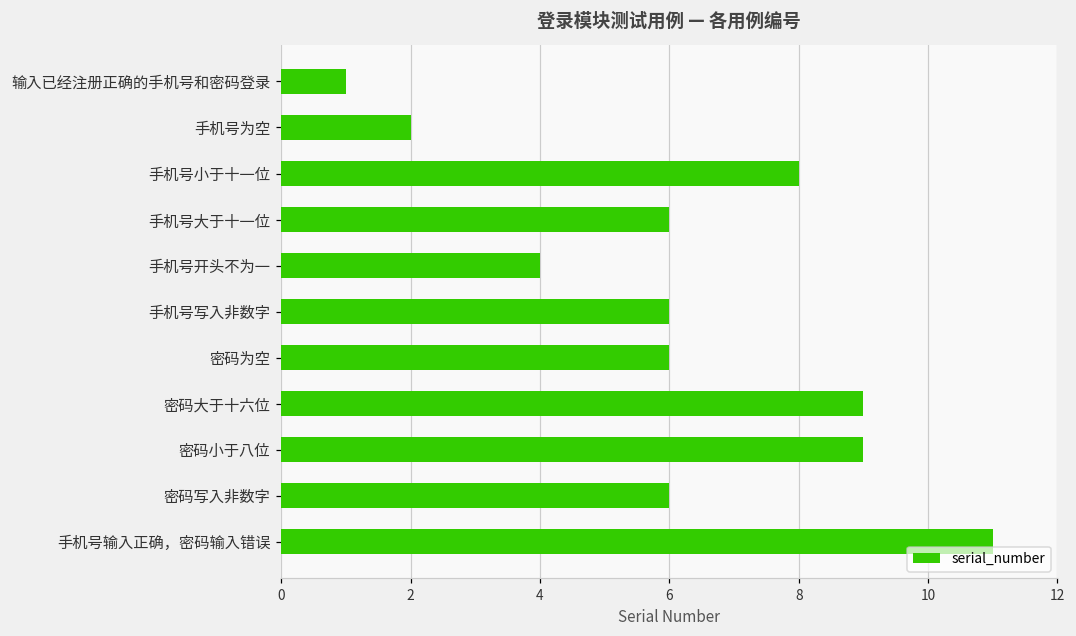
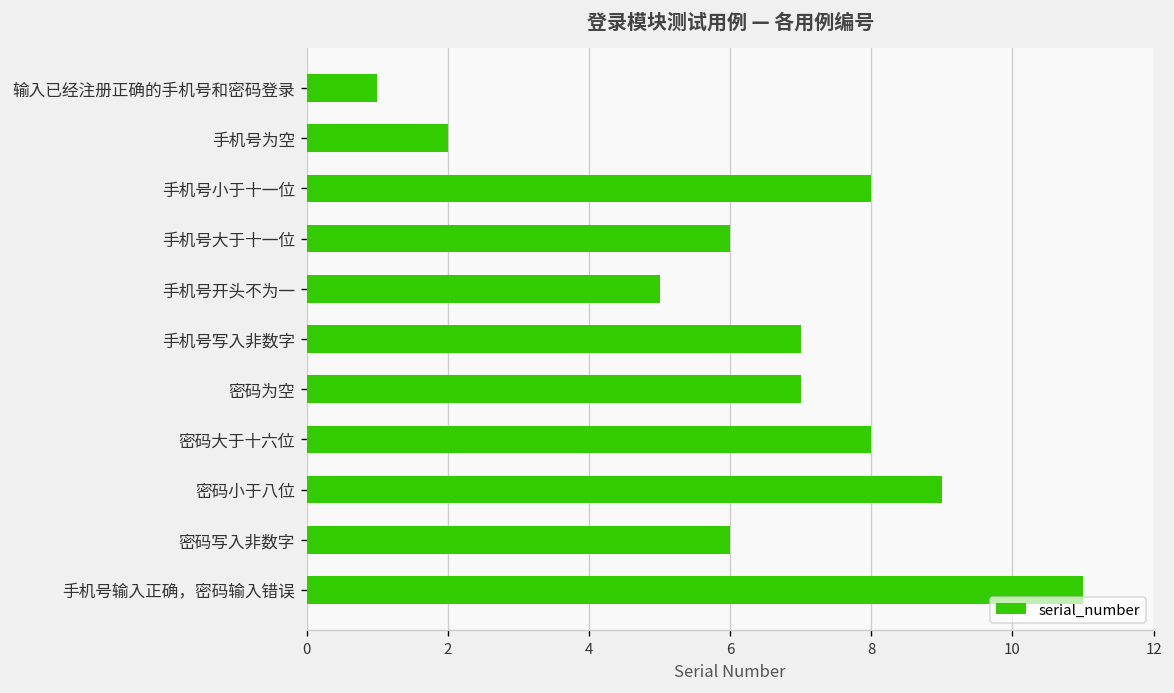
  {
    "输入已经注册正确的手机号和密码登录": 1,
    "手机号为空": 2,
    "手机号小于十一位": 8,
    "手机号大于十一位": 6,
-   "手机号开头不为一": 4,
-   "手机号写入非数字": 6,
-   "密码为空": 6,
-   "密码大于十六位": 9,
+   "手机号开头不为一": 5,
+   "手机号写入非数字": 7,
+   "密码为空": 7,
+   "密码大于十六位": 8,
    "密码小于八位": 9,
    "密码写入非数字": 6,
    "手机号输入正确，密码输入错误": 11
  }
